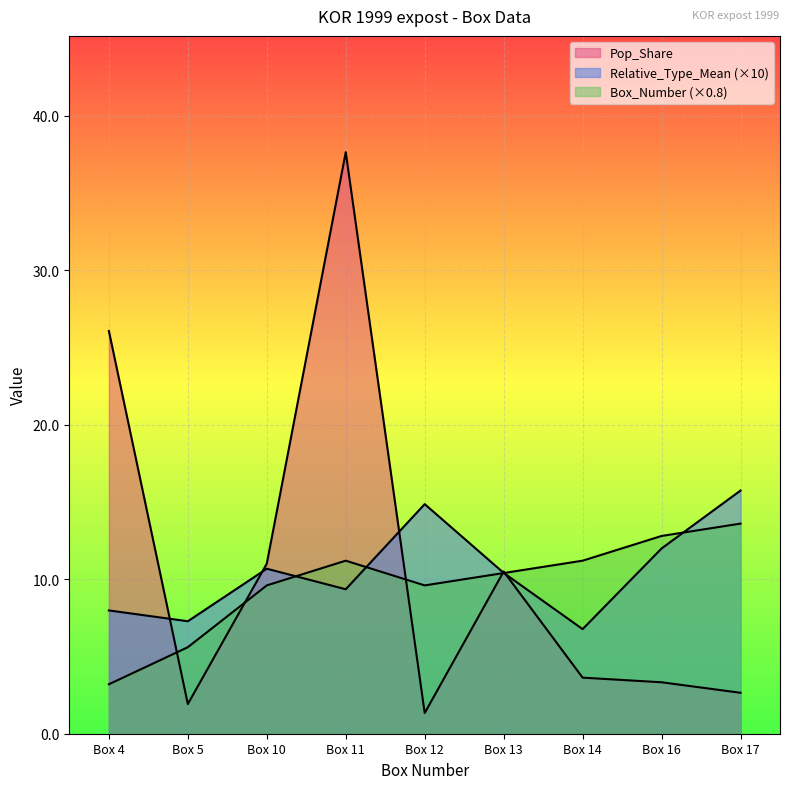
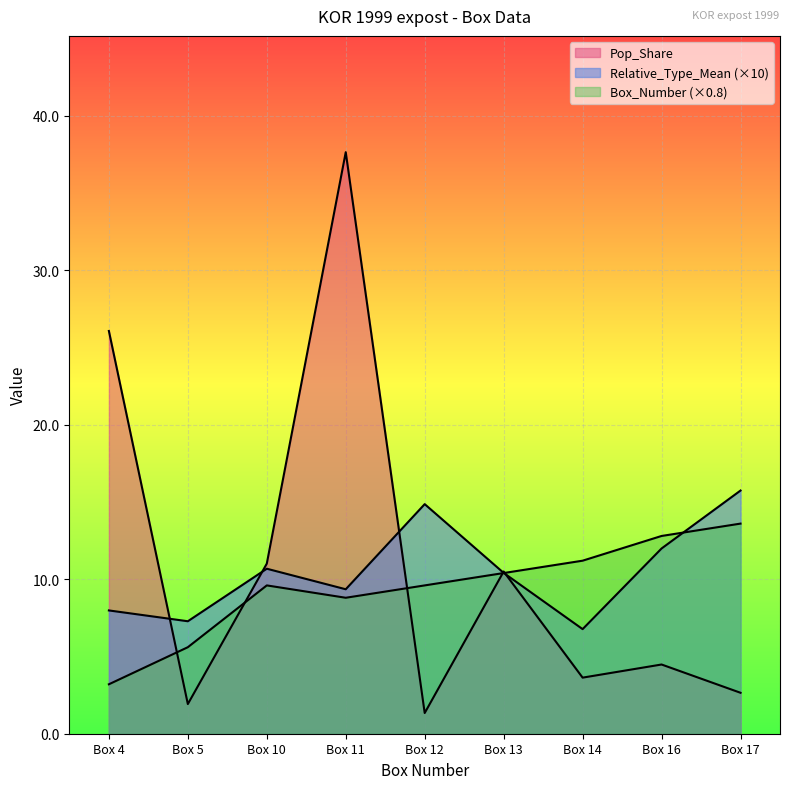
  {
    "Pop_Share": {
      "Box 4": 26.1,
      "Box 5": 1.9,
      "Box 10": 11.0,
      "Box 11": 37.6,
      "Box 12": 1.3,
      "Box 14": 3.6,
-     "Box 16": 3.3,
+     "Box 16": 4.5,
      "Box 17": 2.7
    },
    "Relative_Type_Mean (×10)": {
      "Box 4": 8.0,
      "Box 5": 7.3,
      "Box 10": 10.7,
      "Box 11": 9.4,
      "Box 12": 14.9,
      "Box 14": 6.8,
      "Box 16": 12.0,
      "Box 17": 15.7
    },
    "Box_Number (×0.8)": {
      "Box 4": 3.2,
      "Box 5": 5.6,
      "Box 10": 9.6,
-     "Box 11": 11.2,
+     "Box 11": 8.8,
      "Box 12": 9.6,
      "Box 14": 11.2,
      "Box 16": 12.8,
      "Box 17": 13.6
    }
  }
